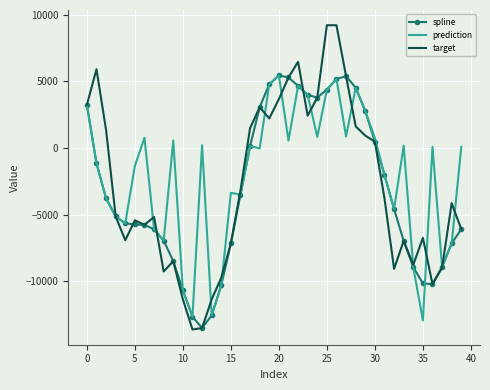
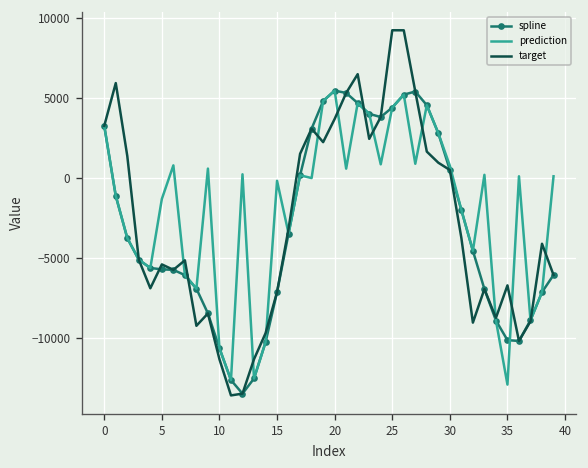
  {
    "prediction": {
      "5": -1300,
-     "15": -3400,
+     "15": -200,
      "30": 800,
      "35": -12900
    }
  }
